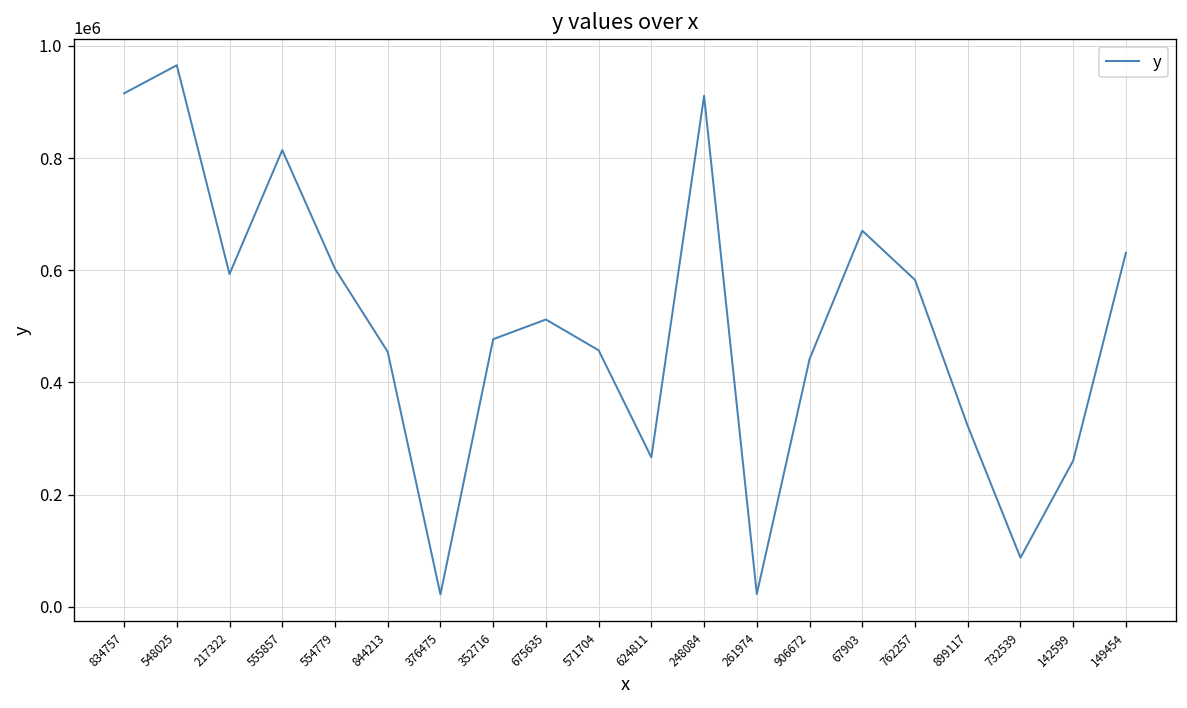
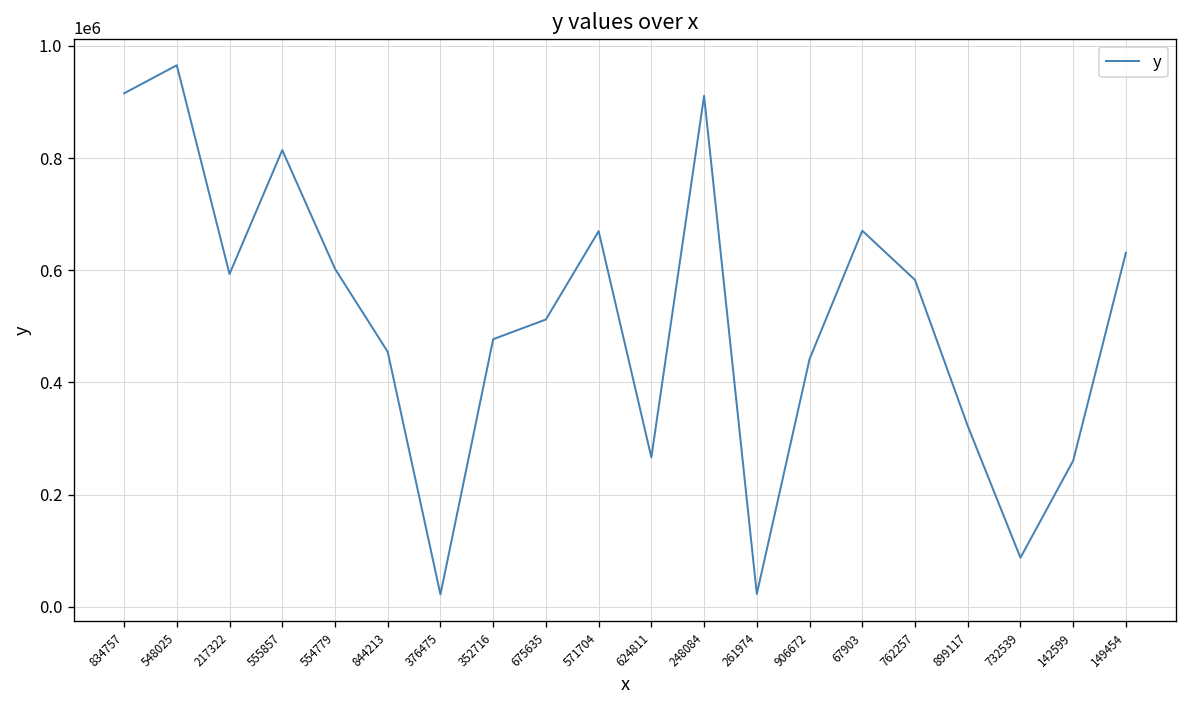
  {
    "834757": 920000,
    "548025": 970000,
    "217322": 590000,
    "555857": 810000,
    "554779": 600000,
    "844213": 450000,
    "376475": 20000,
    "352716": 480000,
    "675635": 510000,
-   "571704": 460000,
+   "571704": 670000,
    "624811": 270000,
    "248084": 910000,
    "261974": 20000,
    "906672": 440000,
    "67903": 670000,
    "762257": 580000,
    "899117": 320000,
    "732539": 90000,
    "142599": 260000,
    "149454": 630000
  }
